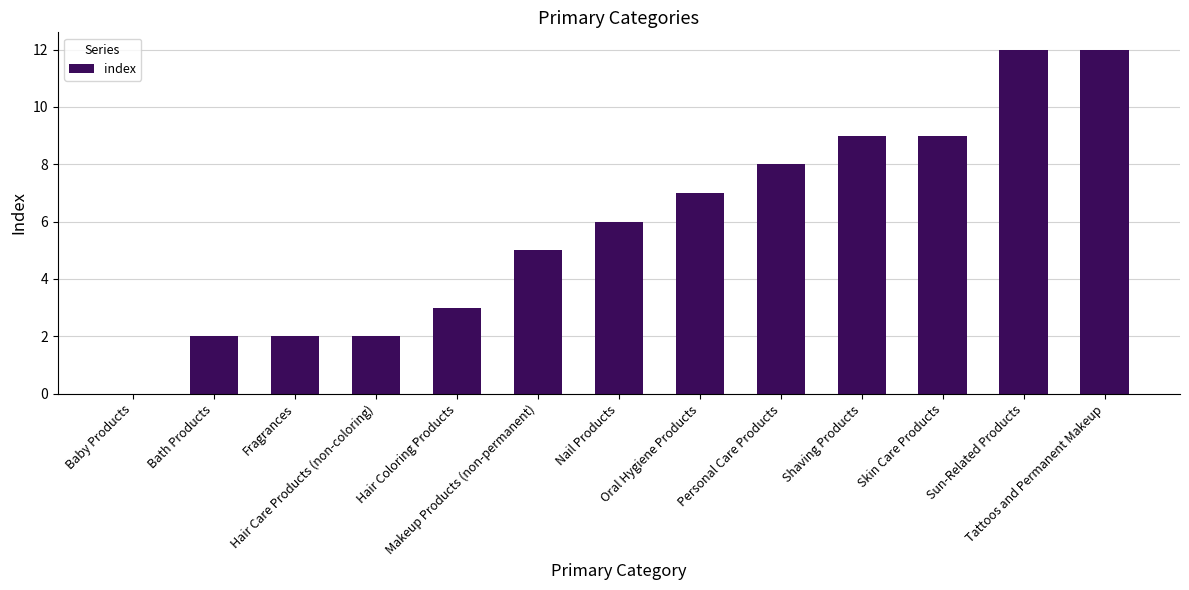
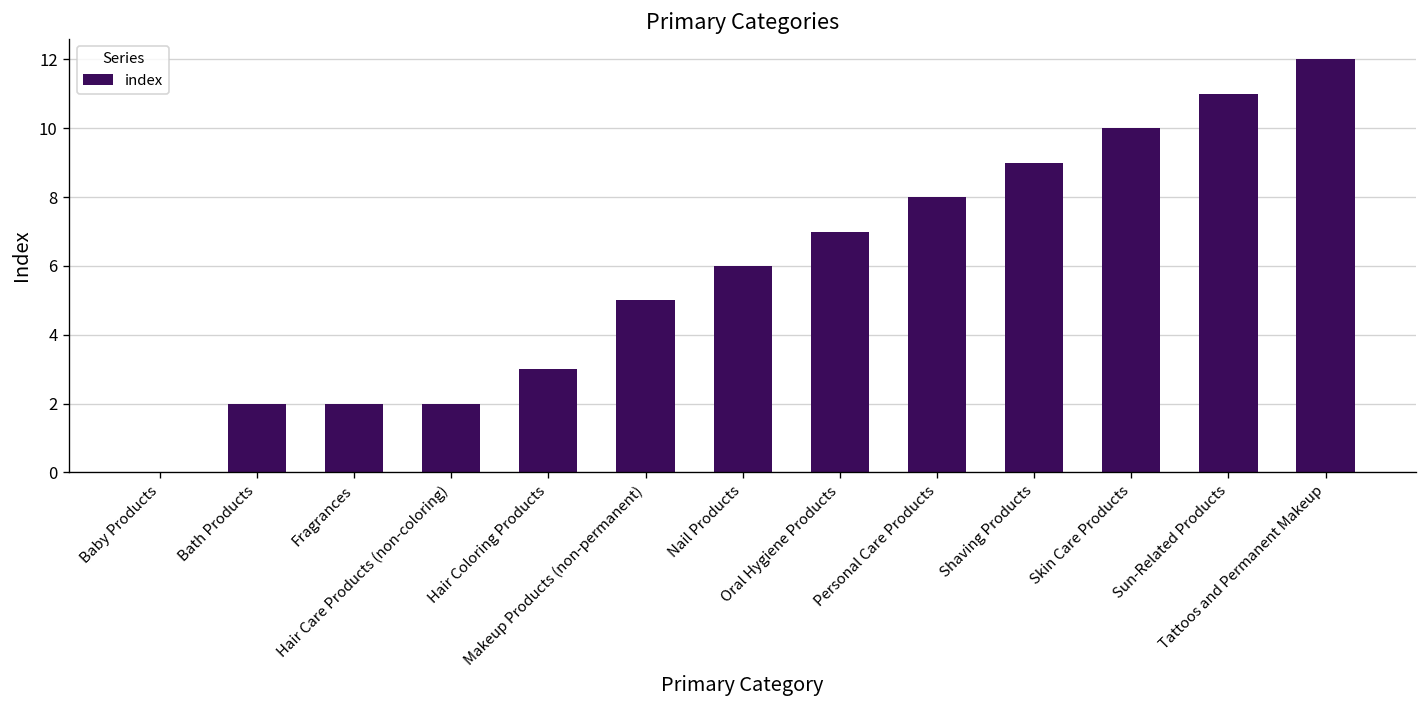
  {
    "Baby Products": 0,
    "Bath Products": 2,
    "Fragrances": 2,
    "Hair Care Products (non-coloring)": 2,
    "Hair Coloring Products": 3,
    "Makeup Products (non-permanent)": 5,
    "Nail Products": 6,
    "Oral Hygiene Products": 7,
    "Personal Care Products": 8,
    "Shaving Products": 9,
-   "Skin Care Products": 9,
-   "Sun-Related Products": 12,
+   "Skin Care Products": 10,
+   "Sun-Related Products": 11,
    "Tattoos and Permanent Makeup": 12
  }
